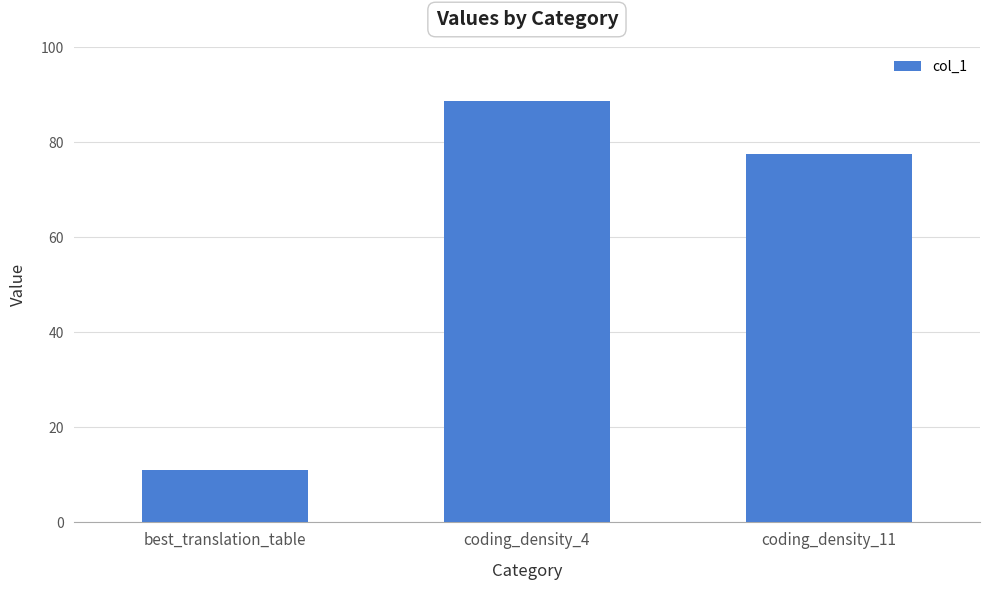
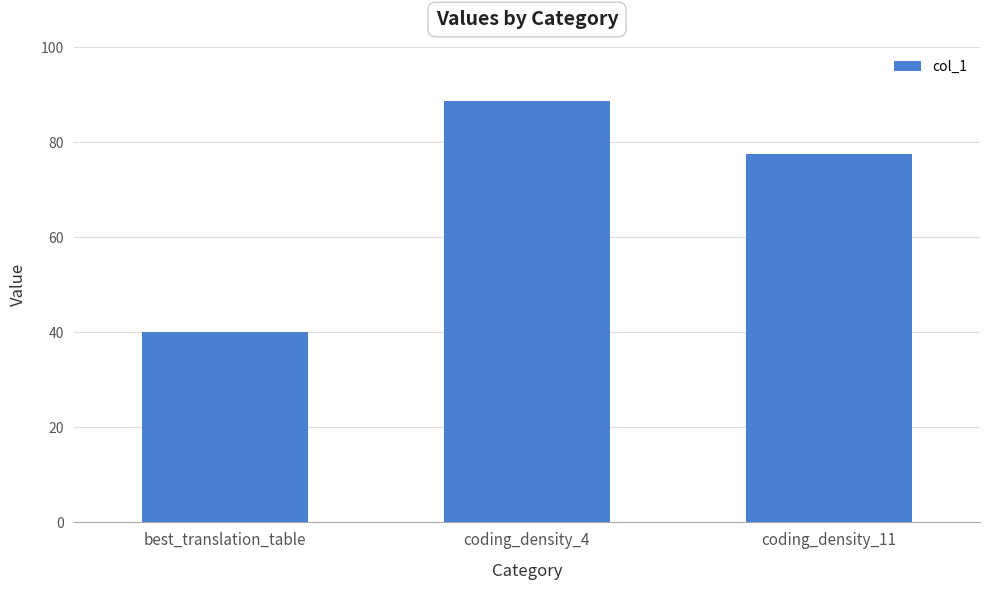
  {
-   "best_translation_table": 11,
+   "best_translation_table": 40,
    "coding_density_4": 89,
    "coding_density_11": 78
  }
